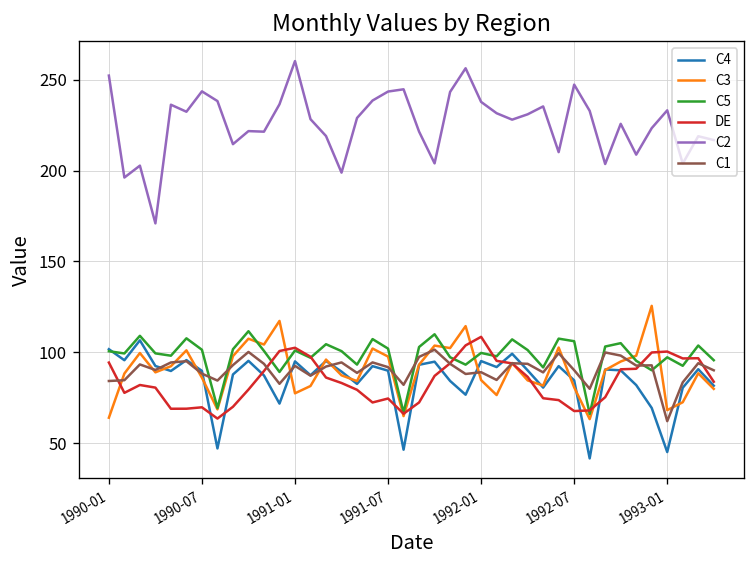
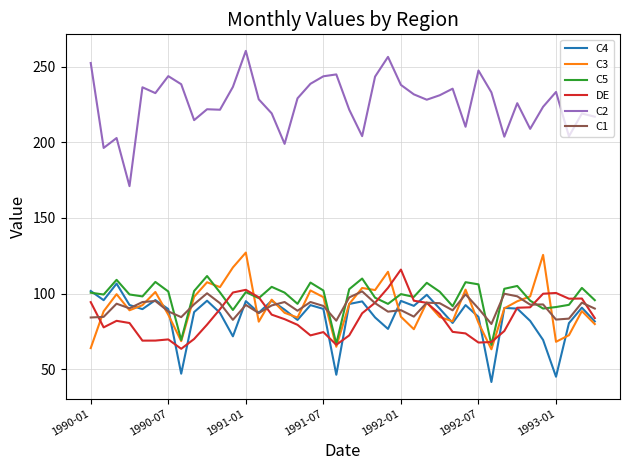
  {
    "C4": {
      "1991-01": 95,
      "1991-07": 90,
      "1992-01": 95,
      "1992-07": 85,
      "1993-01": 45
    },
    "C3": {
      "1990-01": 64,
      "1990-07": 86,
-     "1991-01": 77,
+     "1991-01": 127,
      "1991-07": 98,
      "1992-01": 85,
      "1992-07": 81,
      "1993-01": 68
    },
    "C5": {
      "1990-07": 101,
      "1991-07": 102,
      "1992-01": 100,
      "1992-07": 106,
-     "1993-01": 97
+     "1993-01": 91
    },
    "DE": {
      "1990-01": 94,
      "1990-07": 70,
      "1991-07": 75,
-     "1992-01": 109,
+     "1992-01": 116,
      "1992-07": 68,
      "1993-01": 100
    },
    "C2": {
      "1990-01": 252,
      "1990-07": 244,
      "1991-01": 260,
      "1991-07": 244,
      "1992-01": 238,
      "1992-07": 247,
      "1993-01": 233
    },
    "C1": {
      "1990-01": 84,
      "1991-01": 93,
      "1991-07": 92,
      "1992-01": 89,
      "1992-07": 90,
-     "1993-01": 62
+     "1993-01": 83
    }
  }
